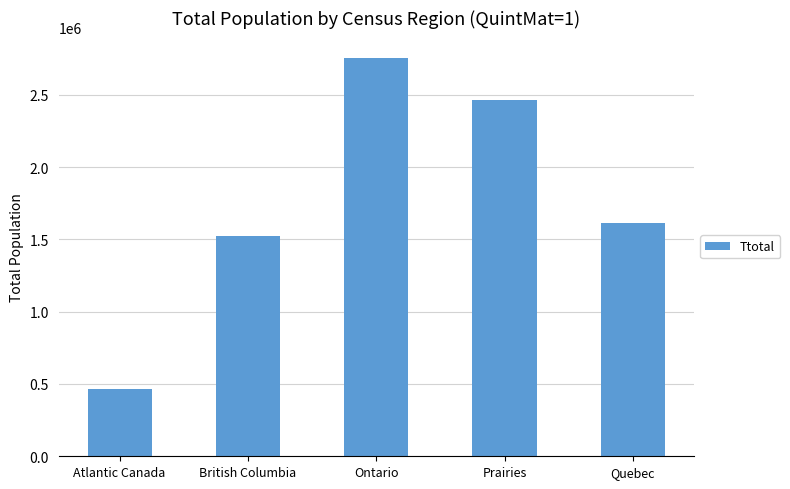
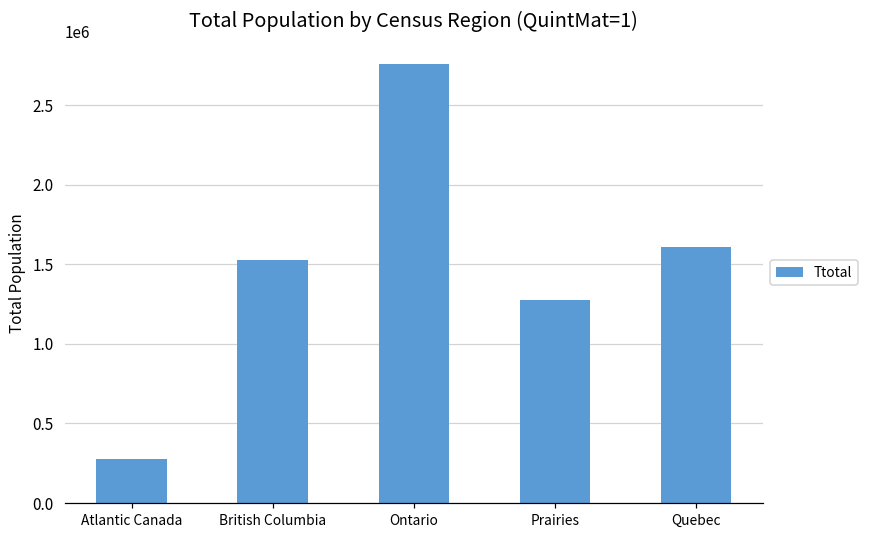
  {
-   "Atlantic Canada": 460000,
+   "Atlantic Canada": 280000,
    "British Columbia": 1530000,
    "Ontario": 2760000,
-   "Prairies": 2460000,
+   "Prairies": 1280000,
    "Quebec": 1610000
  }
